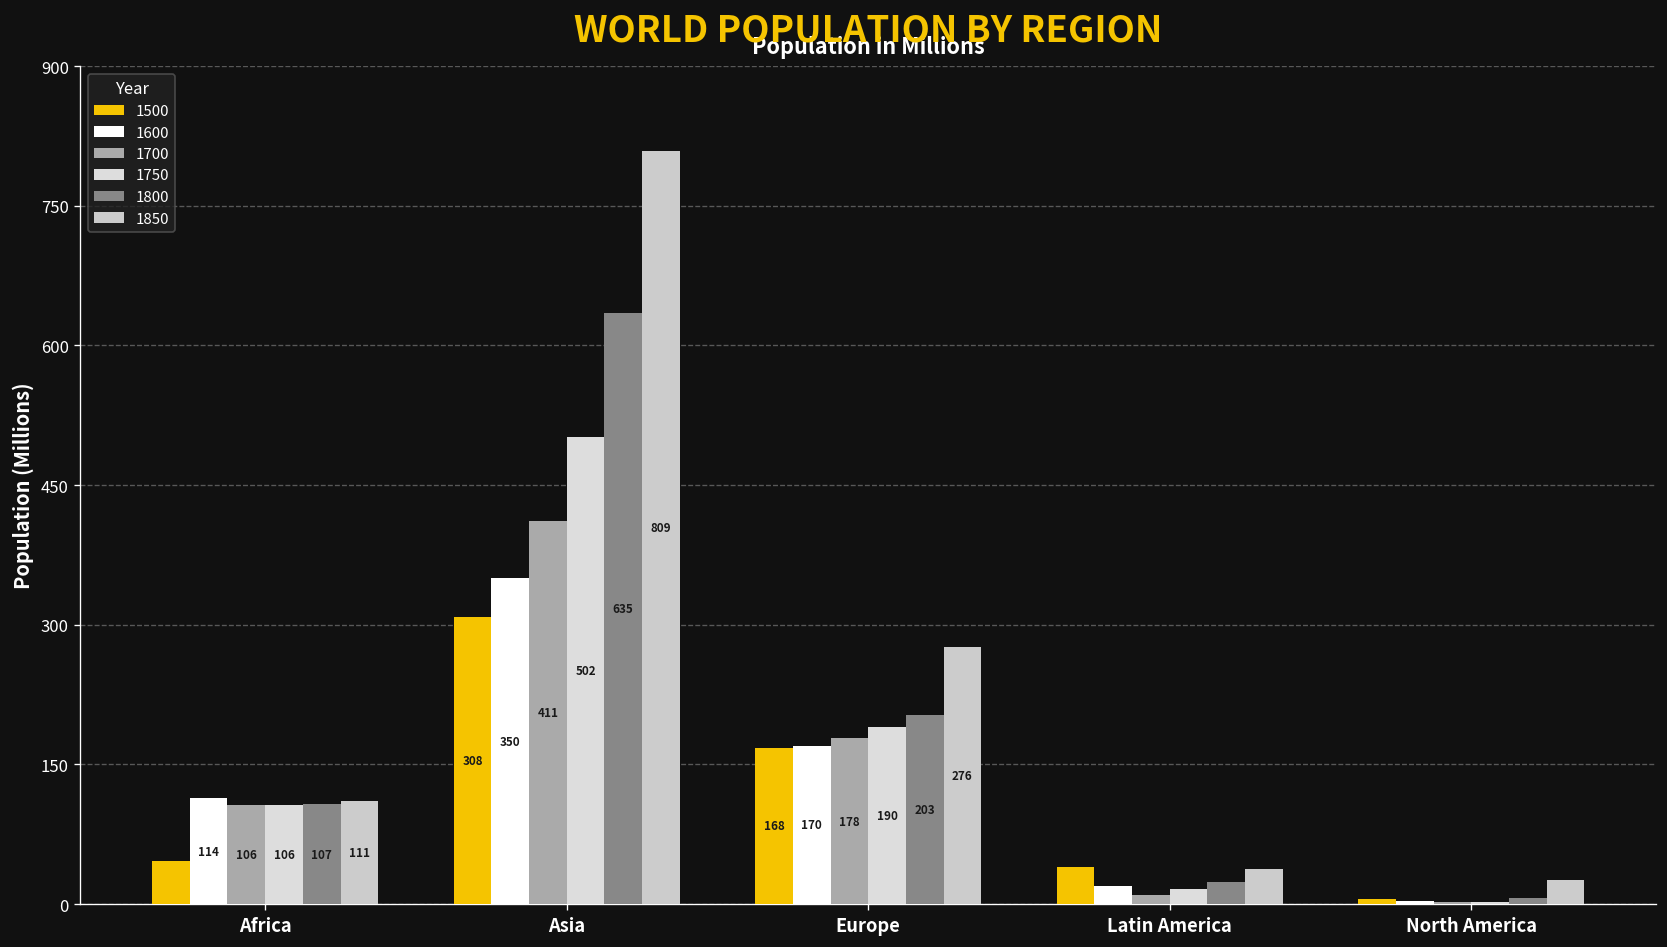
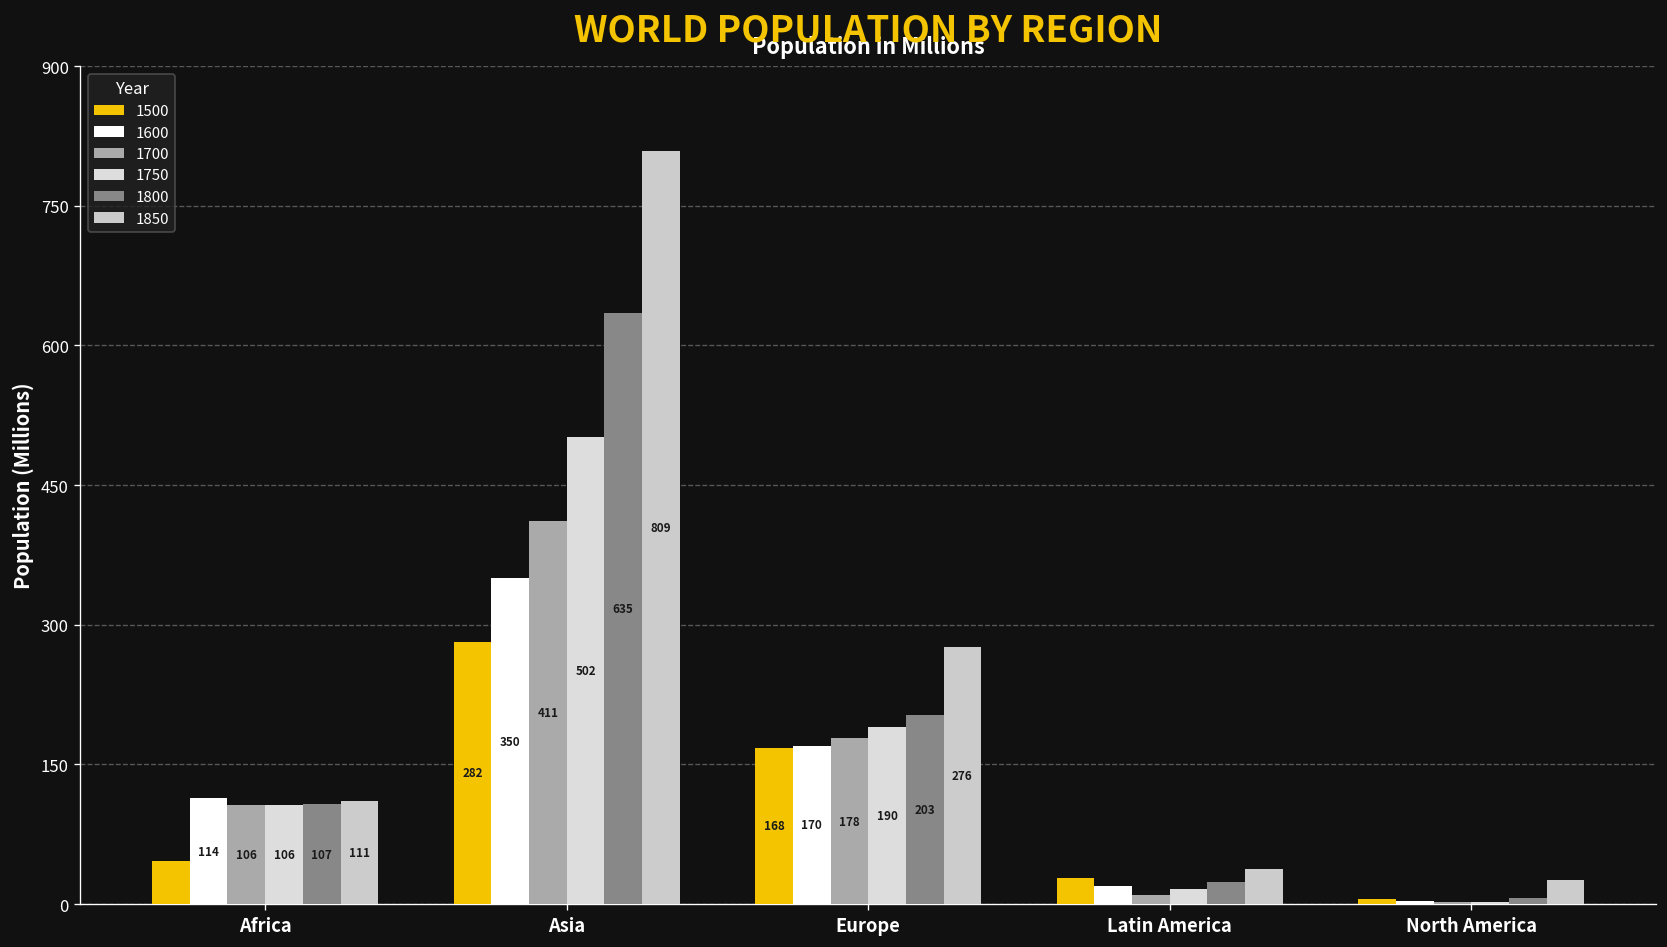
  {
    "1500": {
-     "Asia": 308,
+     "Asia": 282,
      "Europe": 168,
-     "Latin America": 40
+     "Latin America": 30
    }
  }
